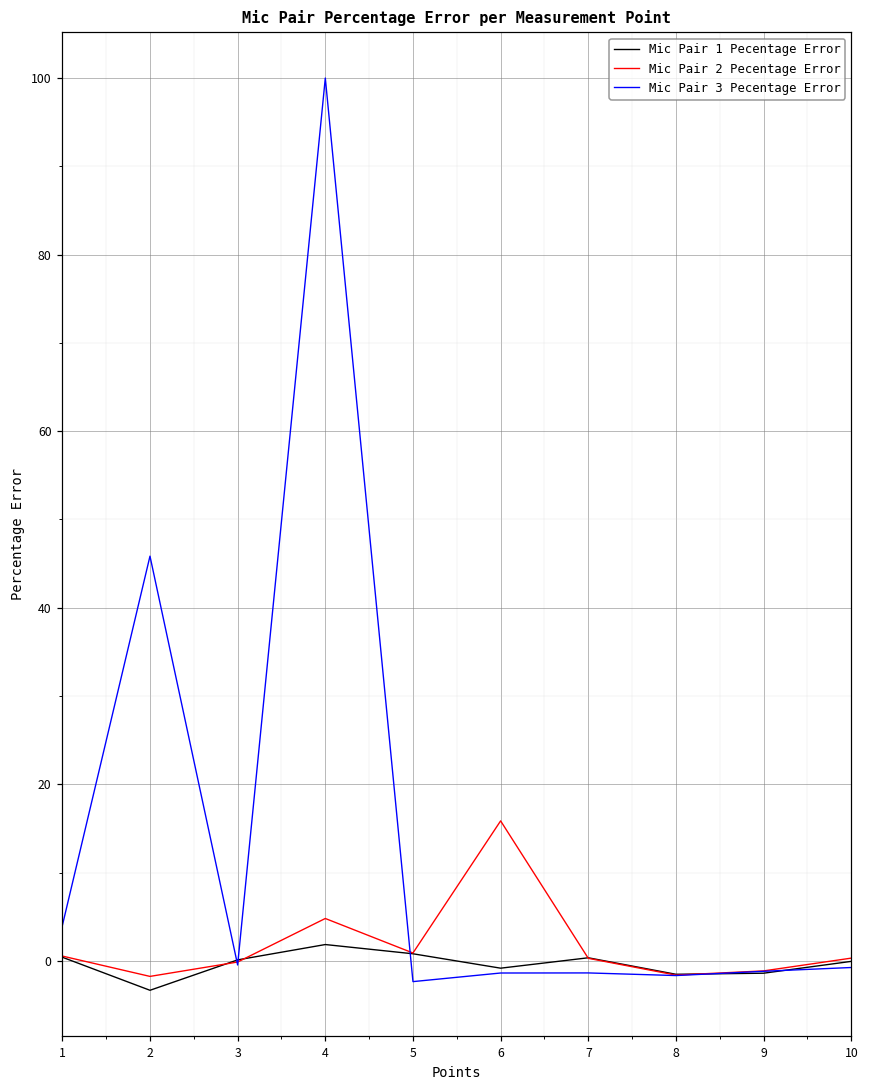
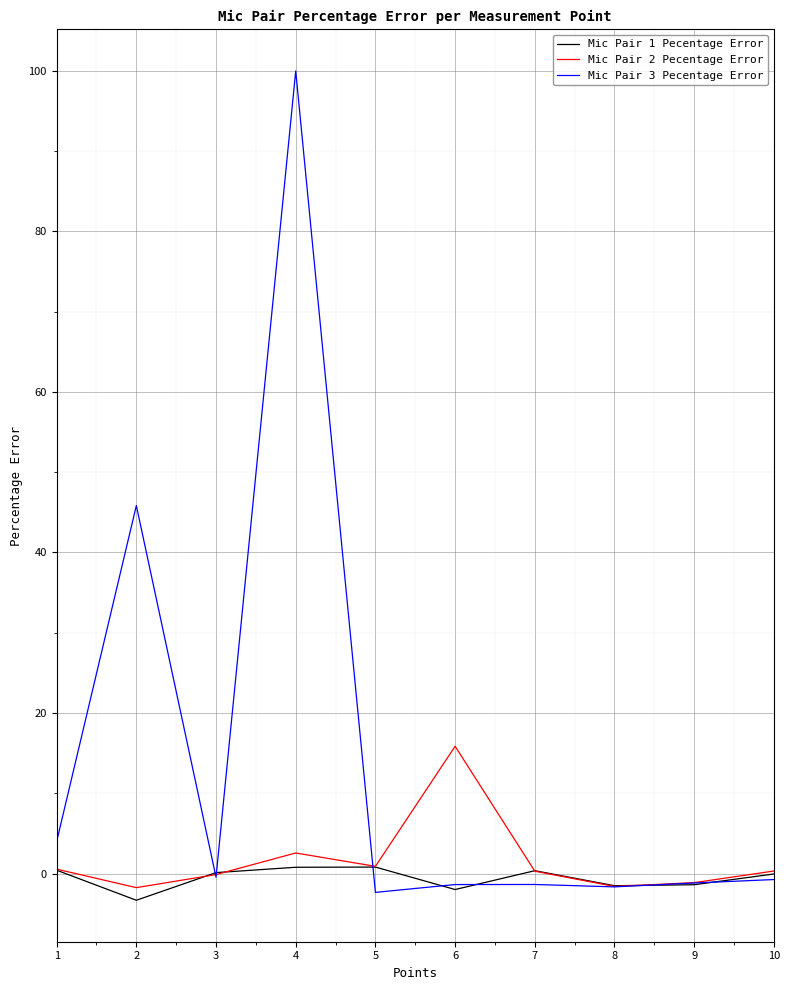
  {
    "Mic Pair 1 Pecentage Error": {
      "2": -3,
-     "4": 2,
-     "6": -1,
+     "4": 1,
+     "6": -2,
      "10": 0
    },
    "Mic Pair 2 Pecentage Error": {
      "2": -2,
-     "4": 5,
+     "4": 3,
      "6": 16,
      "10": 0
    },
    "Mic Pair 3 Pecentage Error": {
      "1": 4,
      "2": 46,
      "3": 0,
      "4": 100,
      "5": -2,
      "6": -1,
      "7": -1,
      "10": -1
    }
  }
